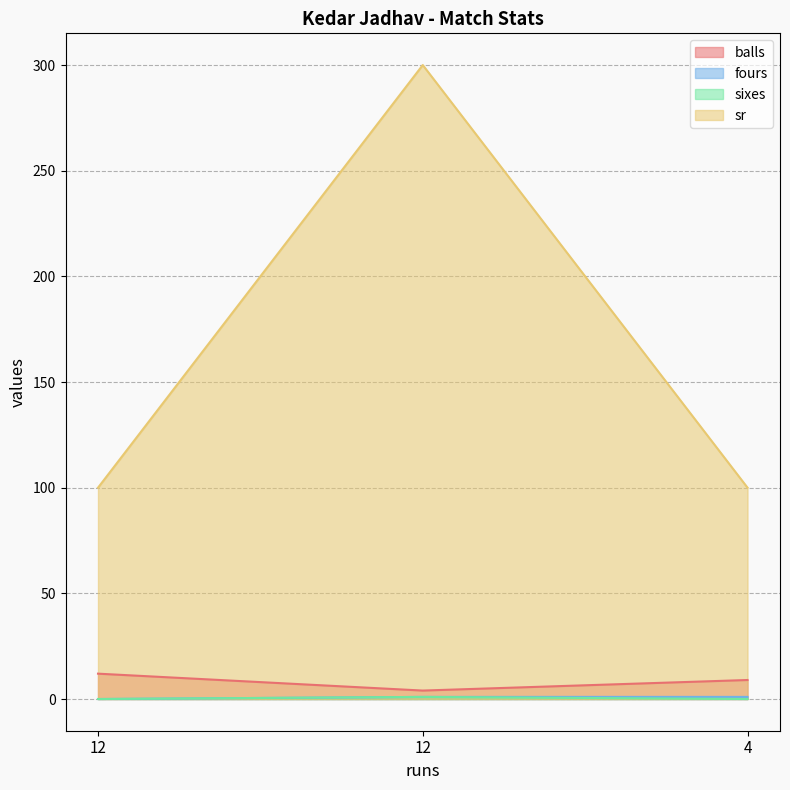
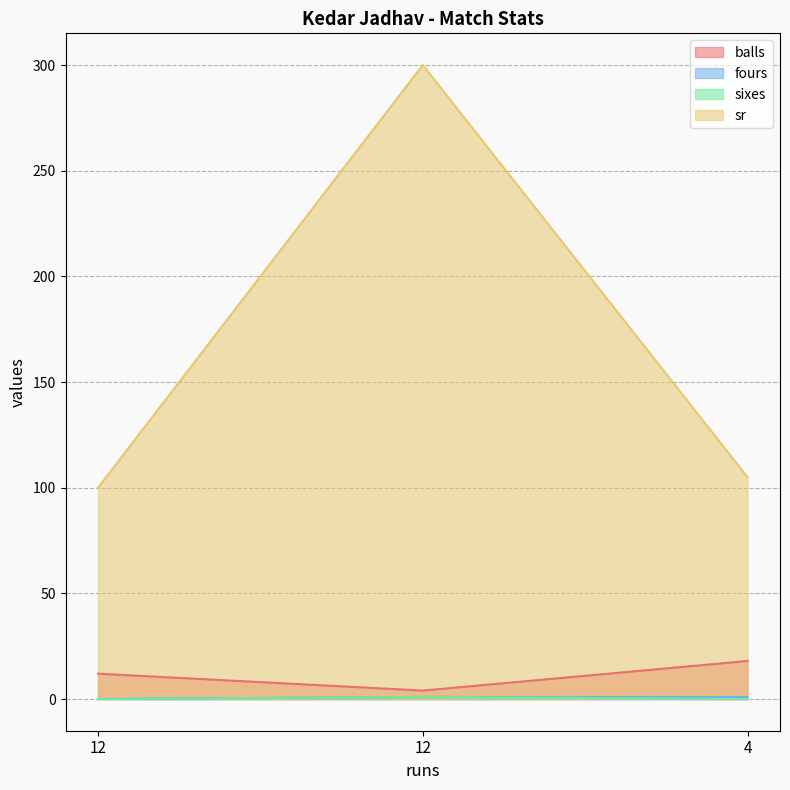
  {
    "balls": {
-     "4": 9
+     "4": 18
    },
    "sr": {
-     "4": 100
+     "4": 105
    }
  }
